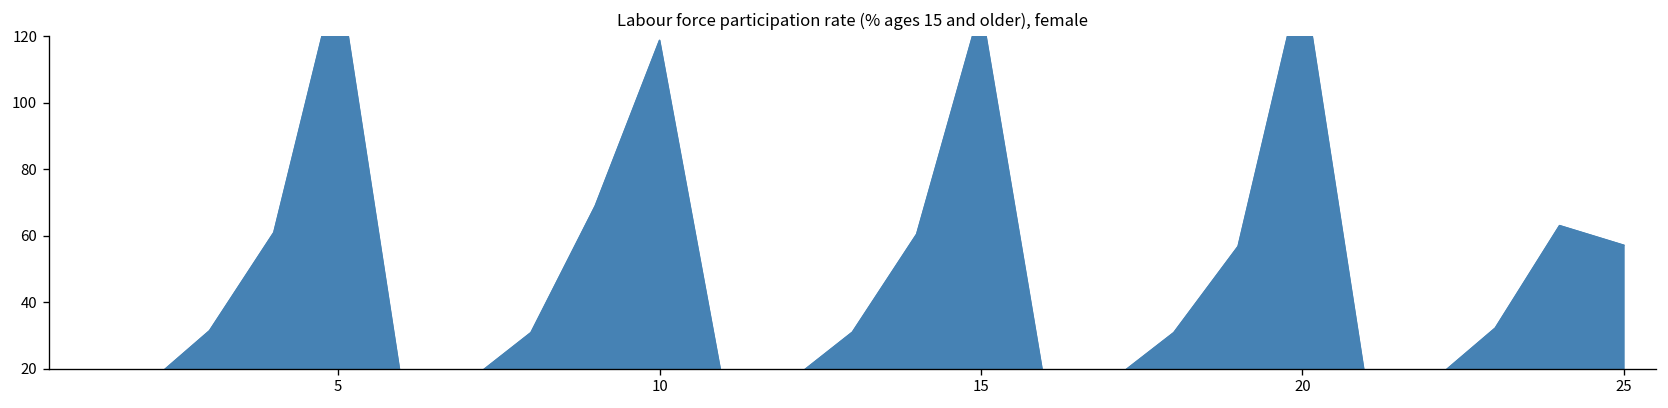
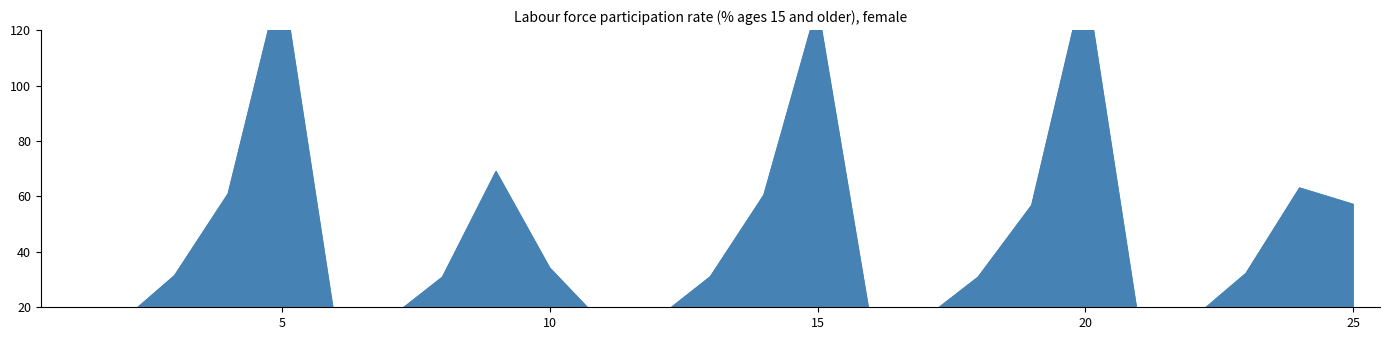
  {
-   "10": 119,
+   "10": 34,
    "25": 57
  }
